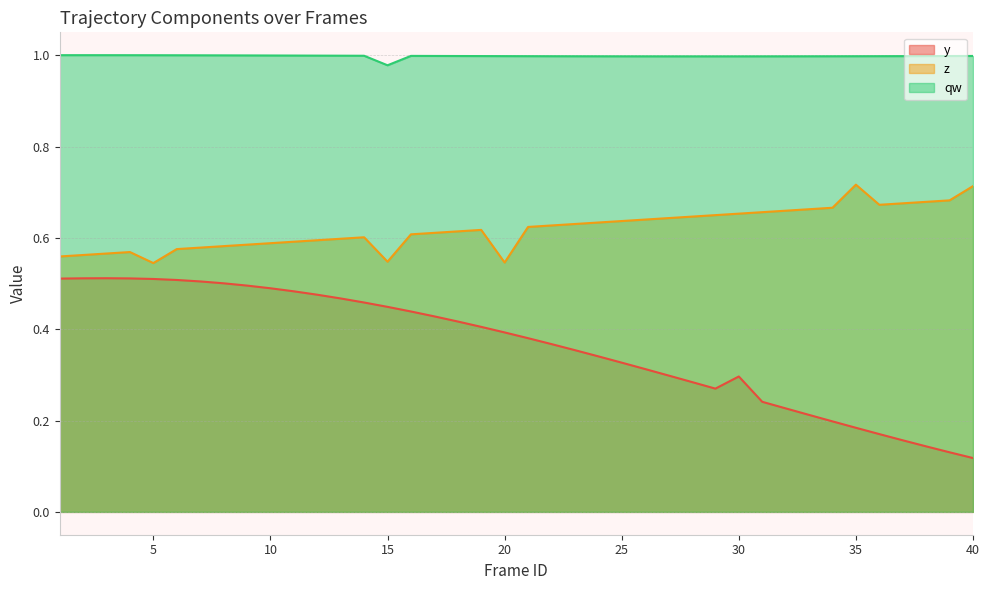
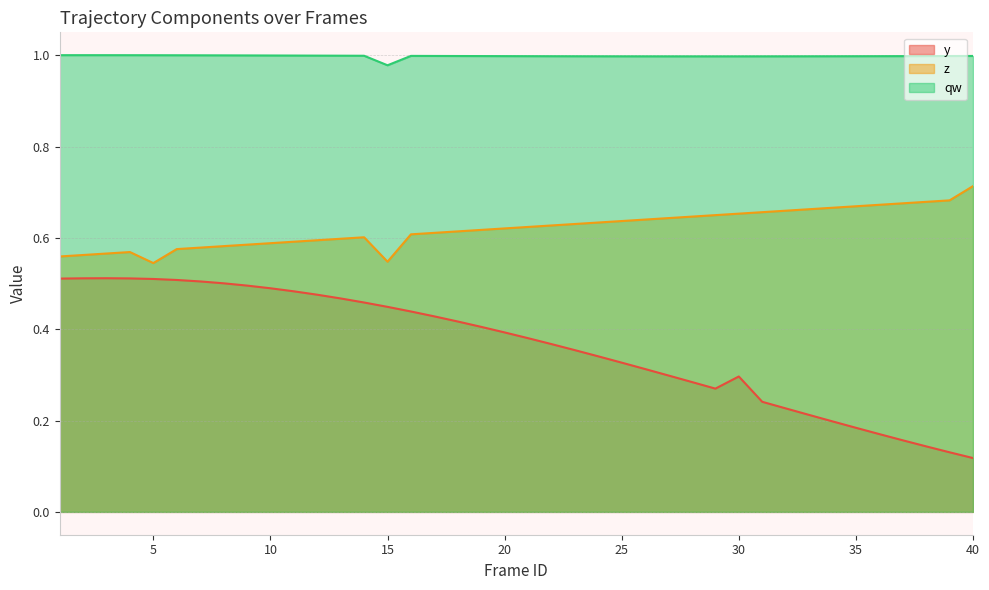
  {
    "y": {
      "5": 0.51,
      "10": 0.49,
      "15": 0.45,
      "20": 0.39,
      "25": 0.33,
      "30": 0.30,
      "35": 0.18,
      "40": 0.12
    },
    "z": {
      "5": 0.54,
      "10": 0.59,
      "15": 0.55,
-     "20": 0.55,
+     "20": 0.62,
      "25": 0.64,
      "30": 0.65,
-     "35": 0.72,
+     "35": 0.67,
      "40": 0.71
    },
    "qw": {
      "5": 1.00,
      "10": 1.00,
      "15": 0.98,
      "20": 1.00,
      "25": 1.00,
      "30": 1.00,
      "35": 1.00,
      "40": 1.00
    }
  }
